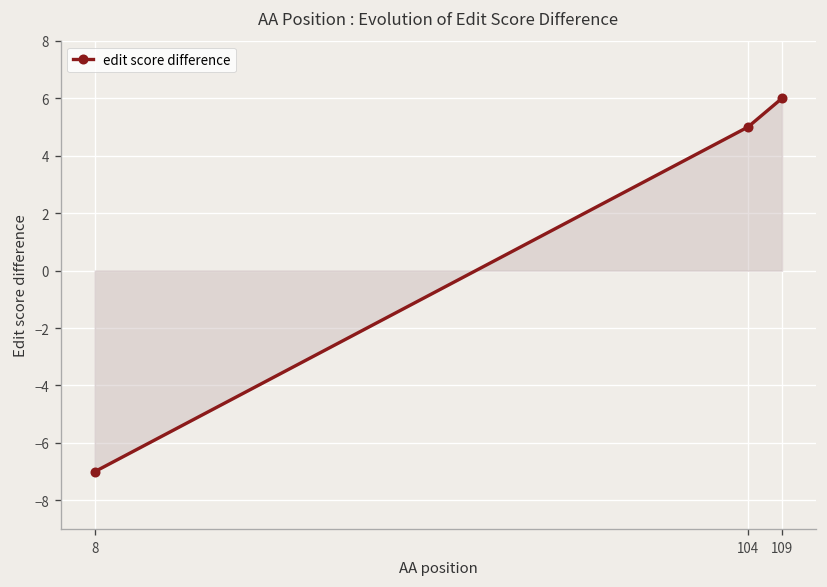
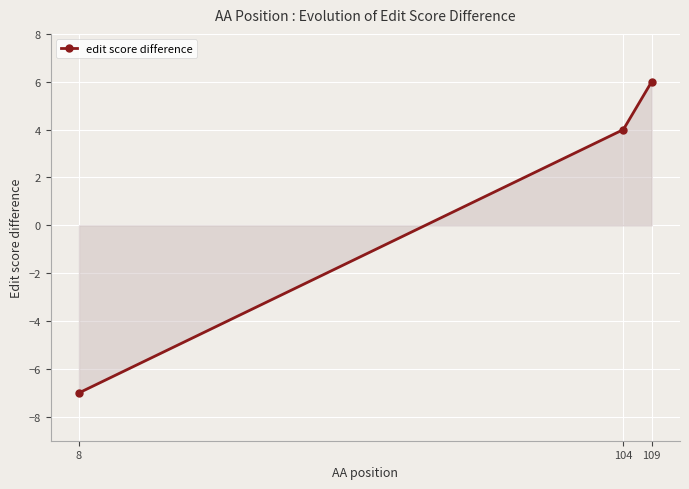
  {
    "edit score difference": {
      "8": -7,
-     "104": 5
+     "104": 4
    }
  }
